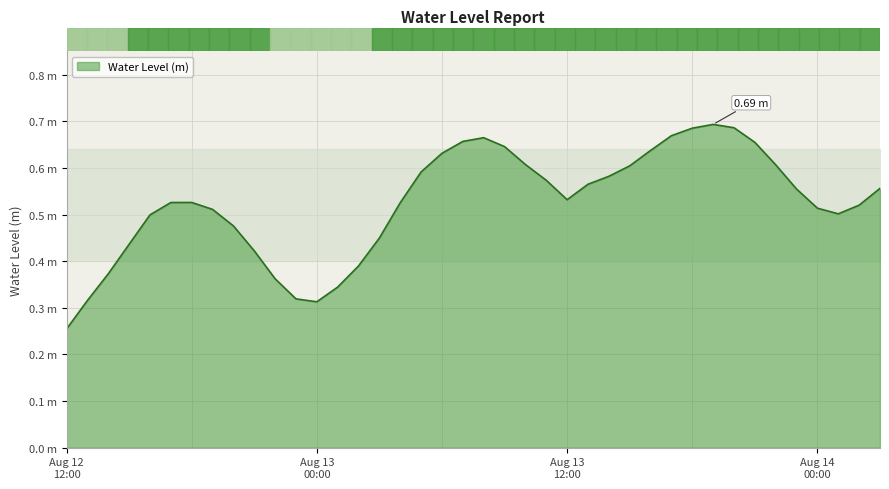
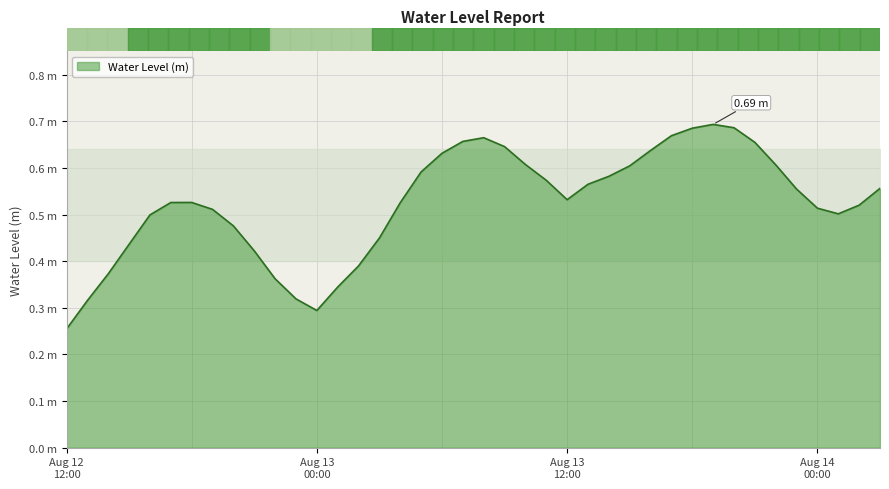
  {
    "Water Level (m)": {
      "Aug 12 12:00": "0.25 m",
-     "Aug 13 00:00": "0.31 m",
+     "Aug 13 00:00": "0.29 m",
      "Aug 13 12:00": "0.53 m",
      "Aug 14 00:00": "0.51 m"
    }
  }
